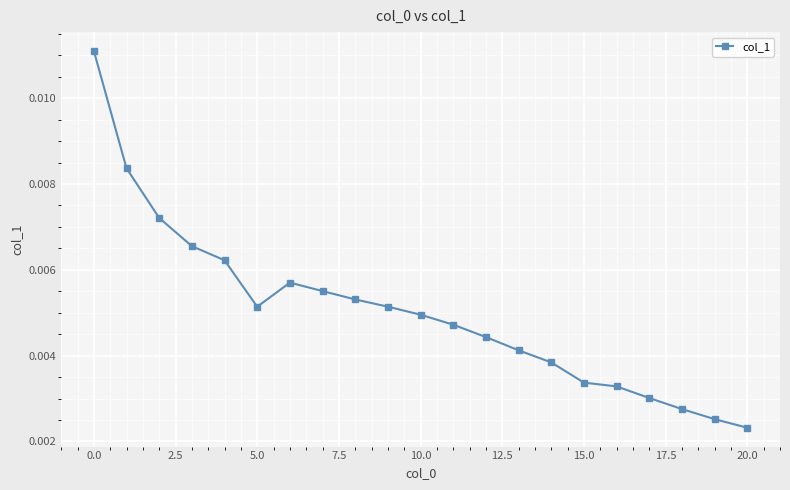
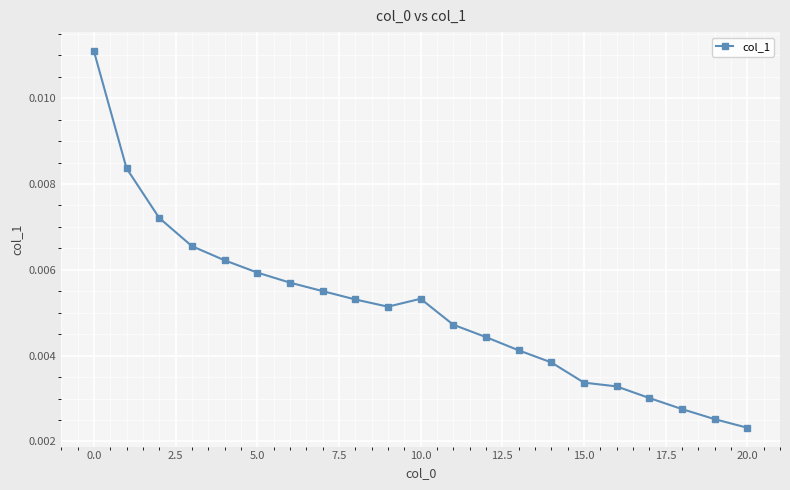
  {
    "0.0": 0.0111,
-   "5.0": 0.0051,
-   "10.0": 0.0050,
+   "5.0": 0.0059,
+   "10.0": 0.0053,
    "15.0": 0.0034,
    "20.0": 0.0023
  }
